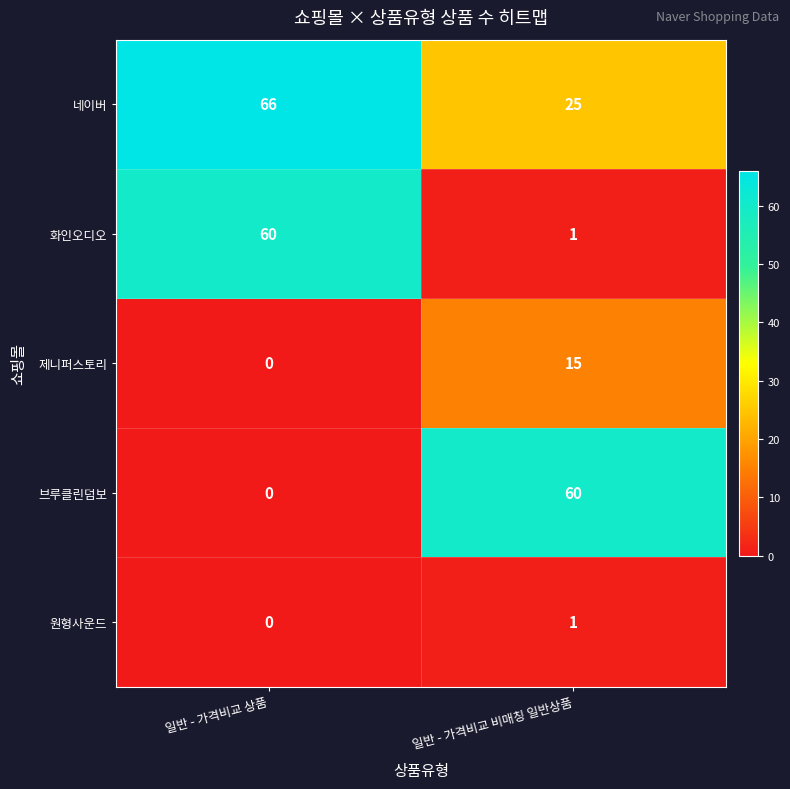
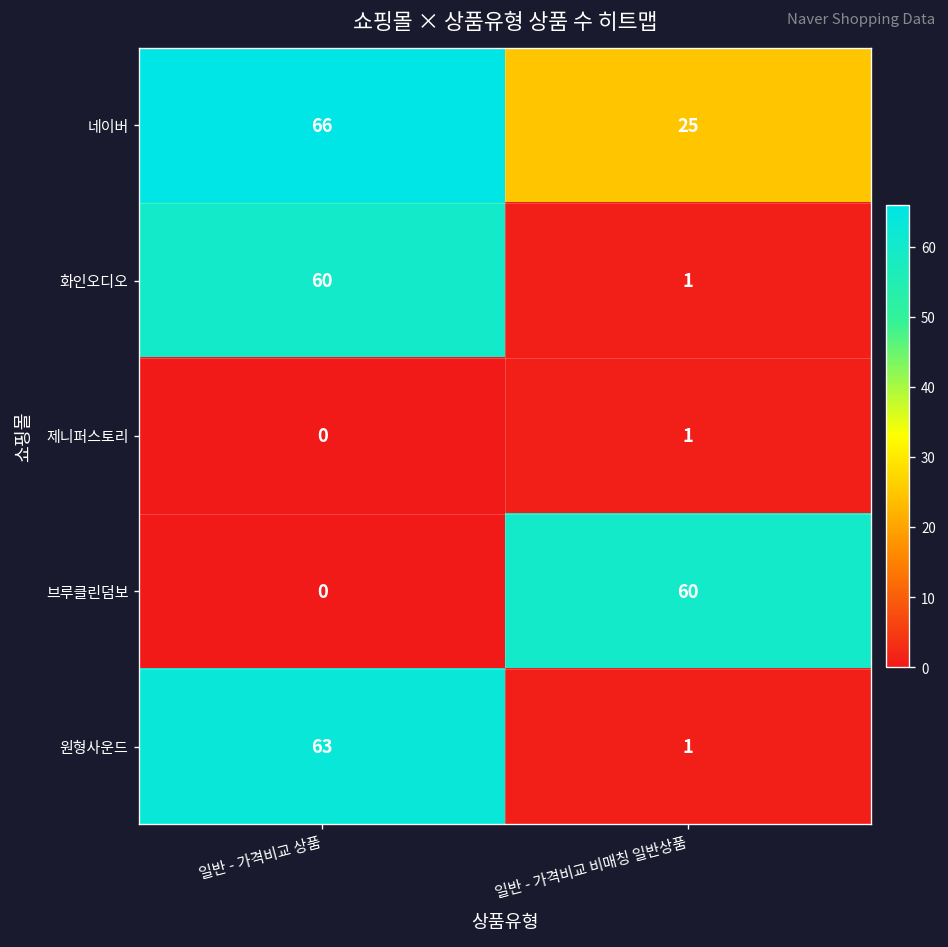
  {
    "네이버": {
      "일반 - 가격비교 상품": 66,
      "일반 - 가격비교 비매칭 일반상품": 25
    },
    "화인오디오": {
      "일반 - 가격비교 상품": 60,
      "일반 - 가격비교 비매칭 일반상품": 1
    },
    "제니퍼스토리": {
      "일반 - 가격비교 상품": 0,
-     "일반 - 가격비교 비매칭 일반상품": 15
+     "일반 - 가격비교 비매칭 일반상품": 1
    },
    "브루클린덤보": {
      "일반 - 가격비교 상품": 0,
      "일반 - 가격비교 비매칭 일반상품": 60
    },
    "원형사운드": {
-     "일반 - 가격비교 상품": 0,
+     "일반 - 가격비교 상품": 63,
      "일반 - 가격비교 비매칭 일반상품": 1
    }
  }
